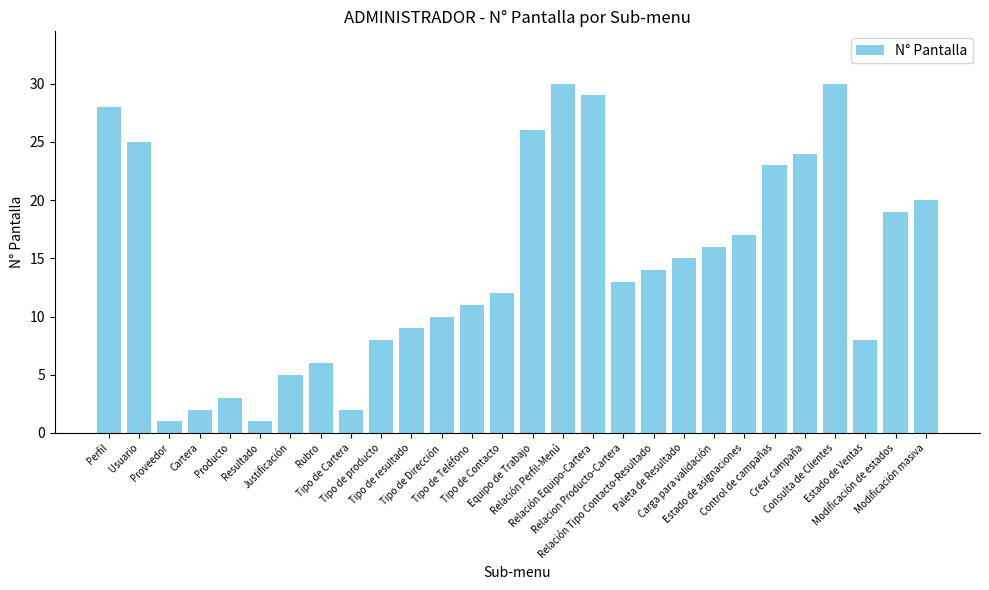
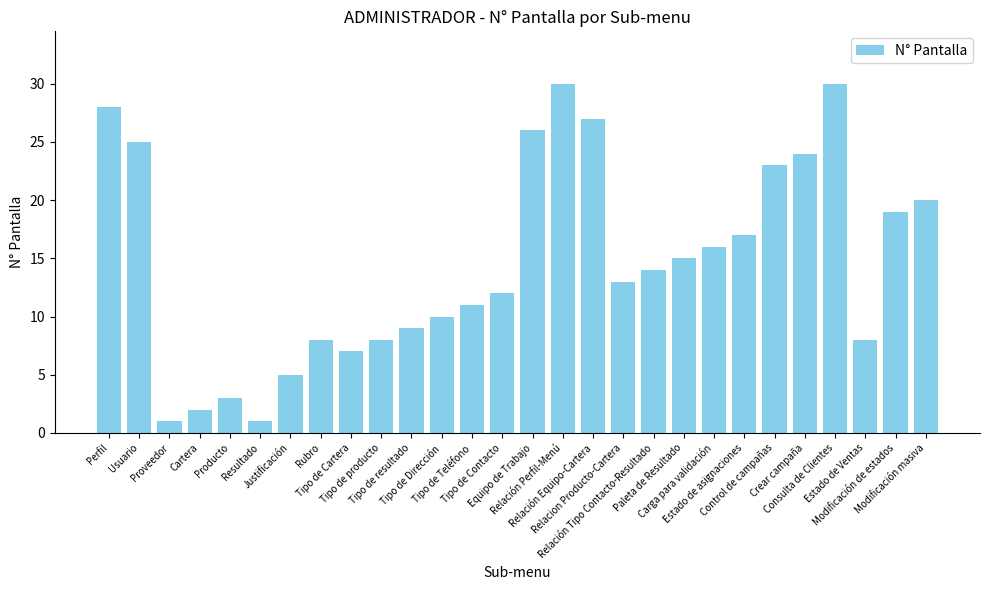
  {
    "Perfil": 28,
    "Usuario": 25,
    "Proveedor": 1,
    "Cartera": 2,
    "Producto": 3,
    "Resultado": 1,
    "Justificación": 5,
-   "Rubro": 6,
-   "Tipo de Cartera": 2,
+   "Rubro": 8,
+   "Tipo de Cartera": 7,
    "Tipo de producto": 8,
    "Tipo de resultado": 9,
    "Tipo de Dirección": 10,
    "Tipo de Teléfono": 11,
    "Tipo de Contacto": 12,
    "Equipo de Trabajo": 26,
    "Relación Perfil-Menú": 30,
-   "Relación Equipo-Cartera": 29,
+   "Relación Equipo-Cartera": 27,
    "Relacion Producto-Cartera": 13,
    "Relación Tipo Contacto-Resultado": 14,
    "Paleta de Resultado": 15,
    "Carga para validación": 16,
    "Estado de asignaciones": 17,
    "Control de campañas": 23,
    "Crear campaña": 24,
    "Consulta de Clientes": 30,
    "Estado de Ventas": 8,
    "Modificación de estados": 19,
    "Modificación masiva": 20
  }
